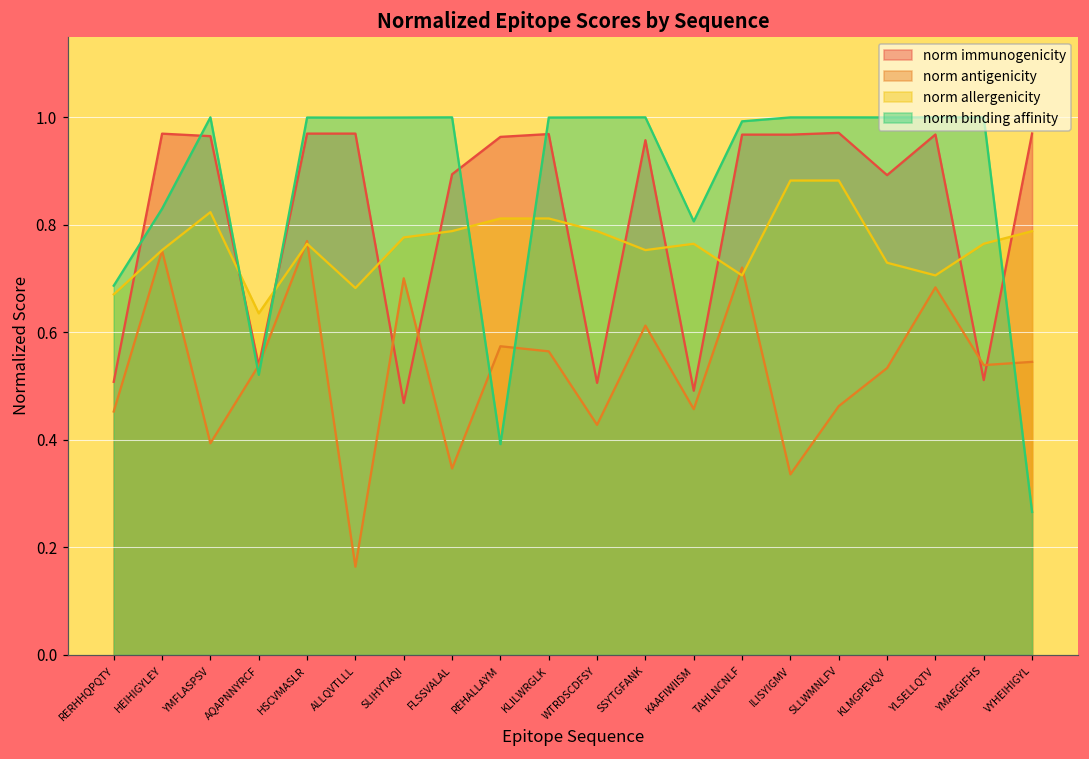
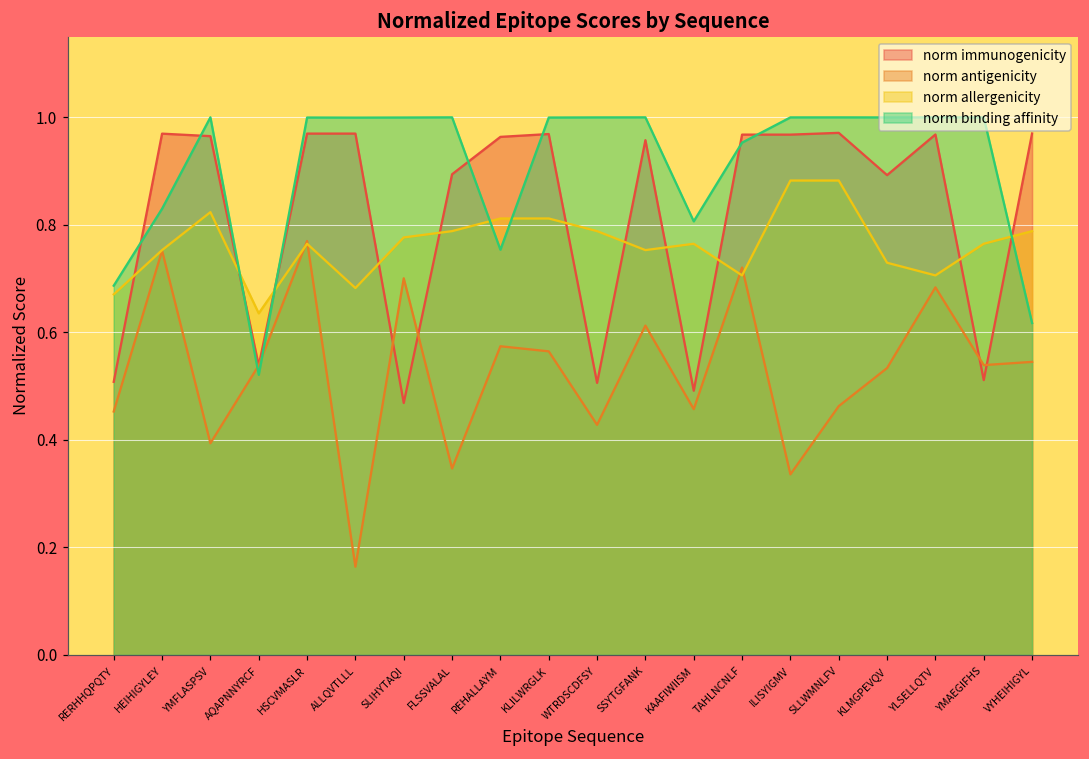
  {
    "norm binding affinity": {
      "RERHHQPQTY": 0.69,
      "HEIHIGYLEY": 0.83,
      "YMFLASPSV": 1.00,
      "AQAPNNYRCF": 0.52,
      "HSCVMASLR": 1.00,
      "ALLQVTLLL": 1.00,
      "SLIHYTAQI": 1.00,
      "FLSSVALAL": 1.00,
-     "REHALLAYM": 0.39,
+     "REHALLAYM": 0.75,
      "KLILWRGLK": 1.00,
      "WTRDSCDFSY": 1.00,
      "SSYTGFANK": 1.00,
      "KAAFIWIISM": 0.81,
-     "TAHLNCNLF": 0.99,
+     "TAHLNCNLF": 0.95,
      "ILISYIGMV": 1.00,
      "SLLWMNLFV": 1.00,
-     "VYHEIHIGYL": 0.27
+     "VYHEIHIGYL": 0.62
    }
  }
